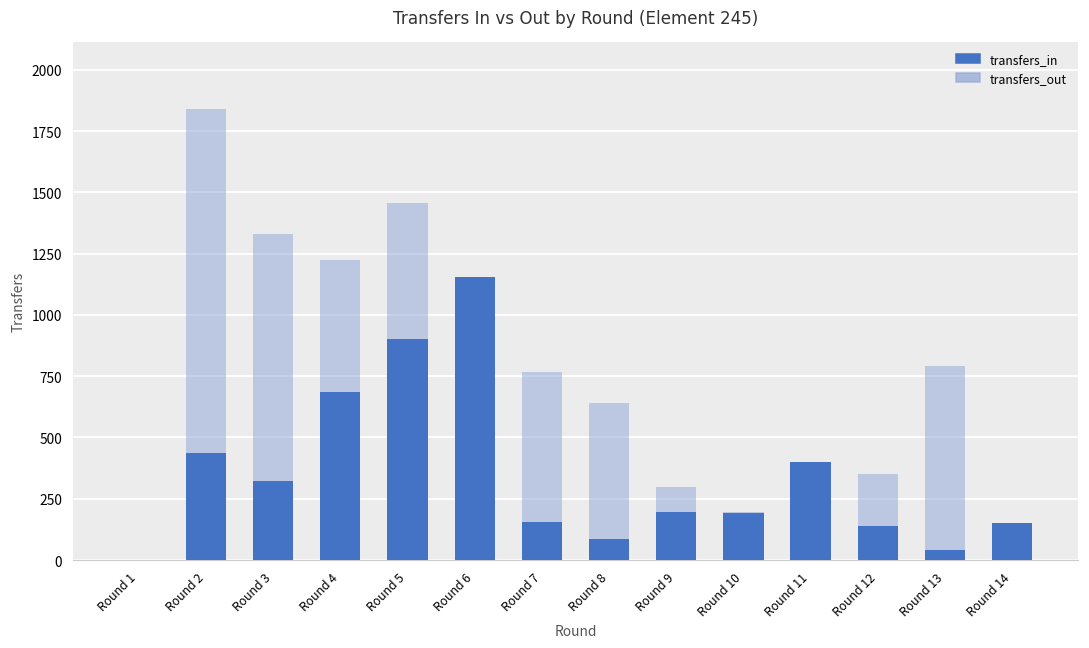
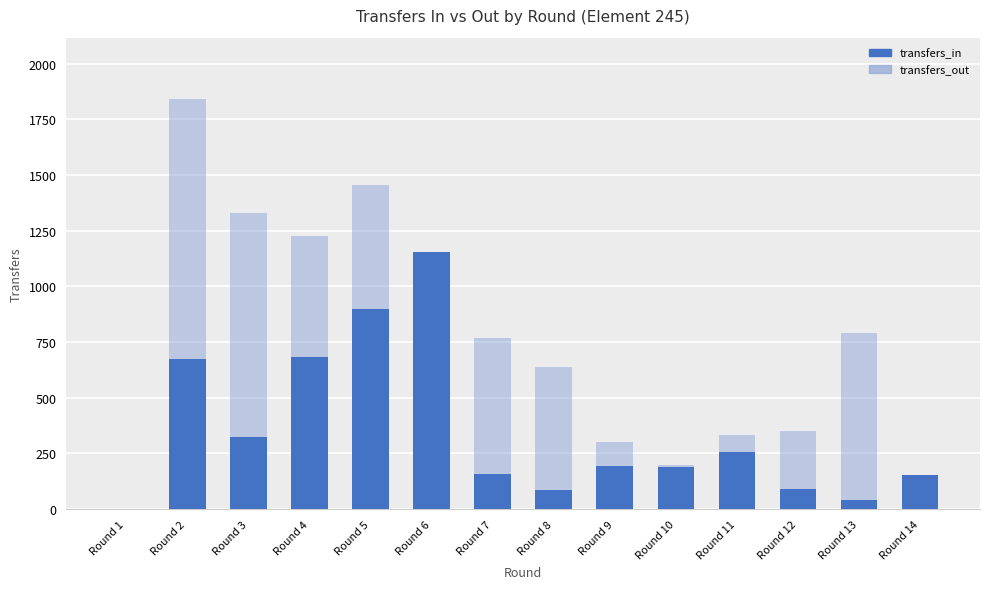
  {
    "transfers_in": {
      "Round 1": 0,
-     "Round 2": 440,
+     "Round 2": 680,
      "Round 6": 1160,
      "Round 10": 190,
-     "Round 11": 400,
-     "Round 12": 140,
+     "Round 11": 250,
+     "Round 12": 90,
      "Round 14": 150
    },
    "transfers_out": {
      "Round 1": 0,
      "Round 2": 1840,
      "Round 3": 1330,
      "Round 4": 1230,
      "Round 5": 1460,
      "Round 7": 770,
      "Round 8": 640,
      "Round 9": 300,
      "Round 10": 200,
      "Round 12": 350,
      "Round 13": 790
    }
  }
